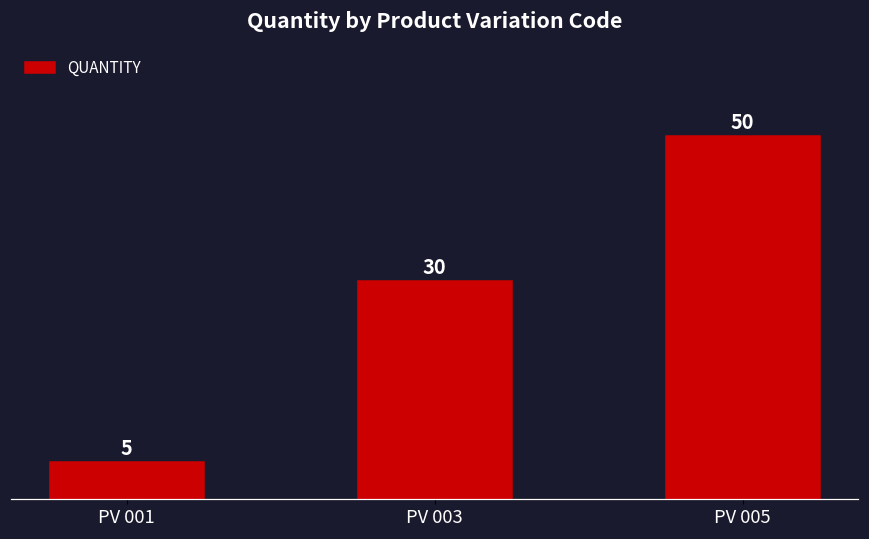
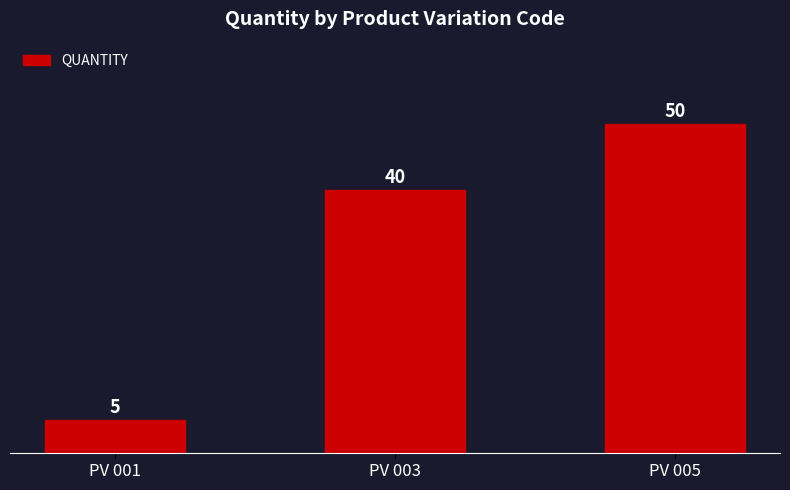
  {
    "PV 001": 5,
-   "PV 003": 30,
+   "PV 003": 40,
    "PV 005": 50
  }
